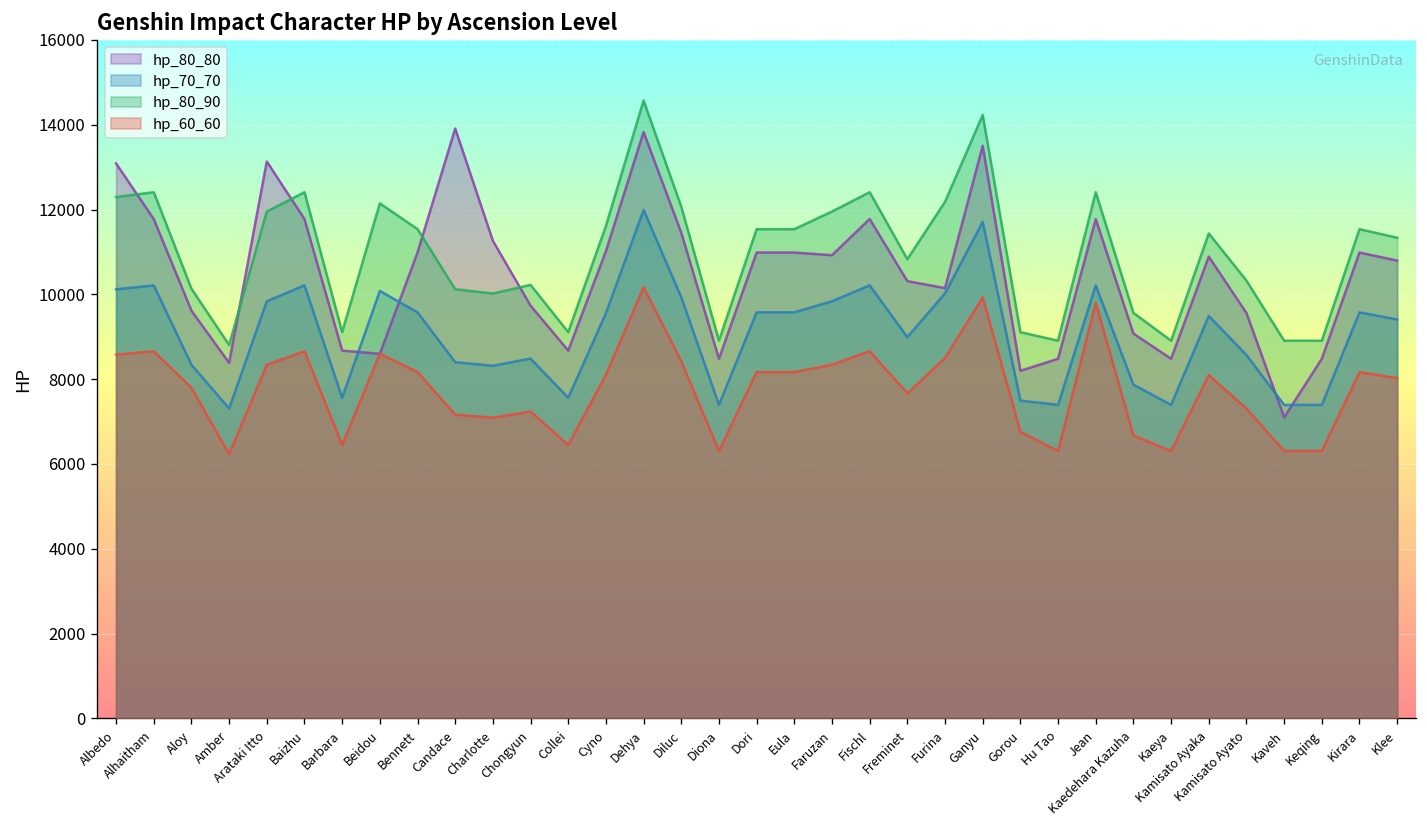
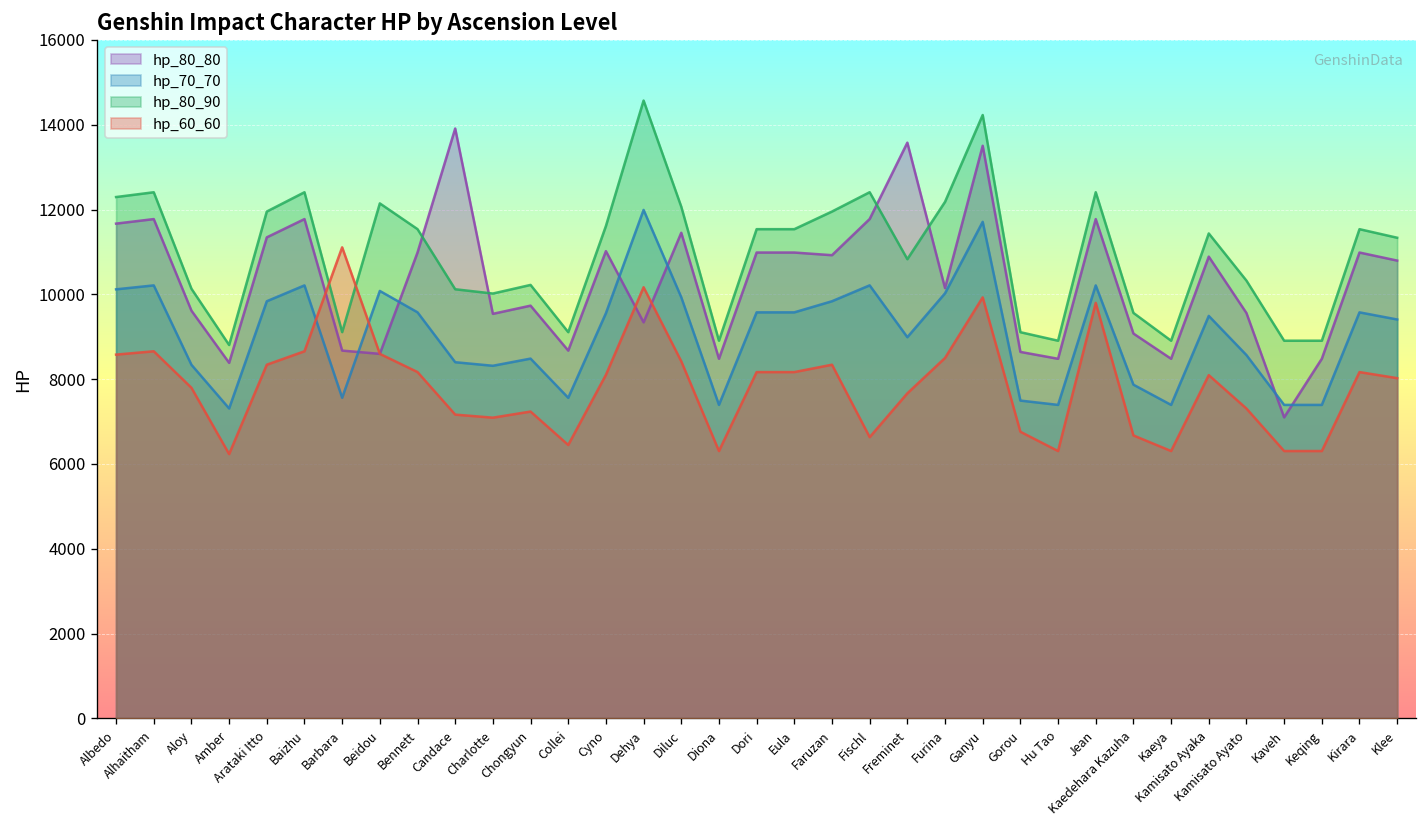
  {
    "hp_80_80": {
-     "Albedo": 13100,
+     "Albedo": 11700,
      "Alhaitham": 11800,
      "Aloy": 9600,
      "Amber": 8400,
-     "Arataki Itto": 13100,
+     "Arataki Itto": 11300,
      "Baizhu": 11800,
      "Barbara": 8700,
      "Bennett": 11000,
      "Candace": 13900,
-     "Charlotte": 11300,
+     "Charlotte": 9500,
      "Chongyun": 9700,
      "Collei": 8700,
      "Cyno": 11000,
-     "Dehya": 13800,
+     "Dehya": 9300,
      "Diluc": 11500,
      "Diona": 8500,
      "Dori": 11000,
      "Eula": 11000,
      "Faruzan": 10900,
      "Fischl": 11800,
-     "Freminet": 10300,
+     "Freminet": 13600,
      "Furina": 10100,
      "Ganyu": 13500,
-     "Gorou": 8200,
+     "Gorou": 8600,
      "Hu Tao": 8500,
      "Jean": 11800,
      "Kaedehara Kazuha": 9100,
      "Kaeya": 8500,
      "Kamisato Ayaka": 10900,
      "Kamisato Ayato": 9600,
      "Kaveh": 7100,
      "Keqing": 8500,
      "Kirara": 11000,
      "Klee": 10800
    },
    "hp_60_60": {
      "Albedo": 8600,
      "Alhaitham": 8700,
      "Aloy": 7800,
      "Amber": 6200,
      "Arataki Itto": 8300,
      "Baizhu": 8700,
-     "Barbara": 6400,
+     "Barbara": 11100,
      "Bennett": 8200,
      "Candace": 7200,
      "Charlotte": 7100,
      "Chongyun": 7200,
      "Collei": 6400,
      "Cyno": 8100,
      "Dehya": 10200,
      "Diluc": 8400,
      "Diona": 6300,
      "Dori": 8200,
      "Eula": 8200,
      "Faruzan": 8300,
-     "Fischl": 8700,
+     "Fischl": 6600,
      "Freminet": 7700,
      "Furina": 8500,
      "Ganyu": 9900,
      "Gorou": 6800,
      "Hu Tao": 6300,
      "Jean": 9800,
      "Kaedehara Kazuha": 6700,
      "Kaeya": 6300,
      "Kamisato Ayaka": 8100,
      "Kamisato Ayato": 7300,
      "Kaveh": 6300,
      "Keqing": 6300,
      "Kirara": 8200,
      "Klee": 8000
    }
  }
